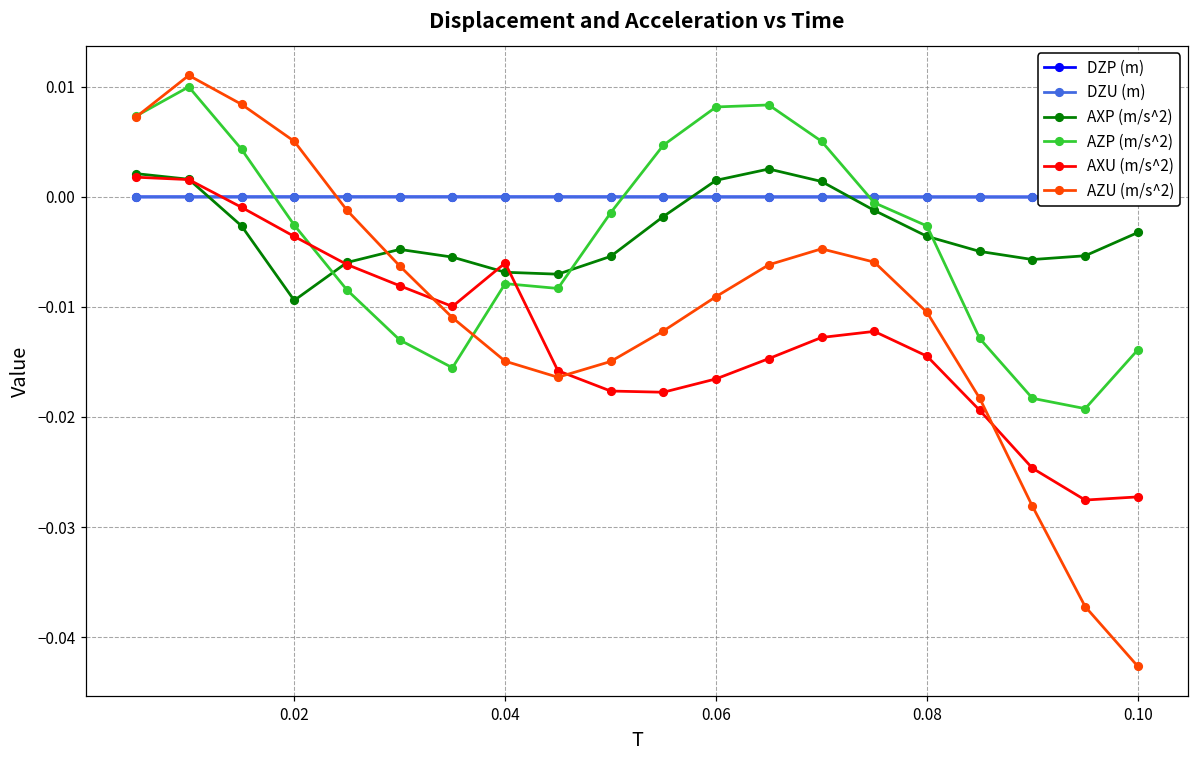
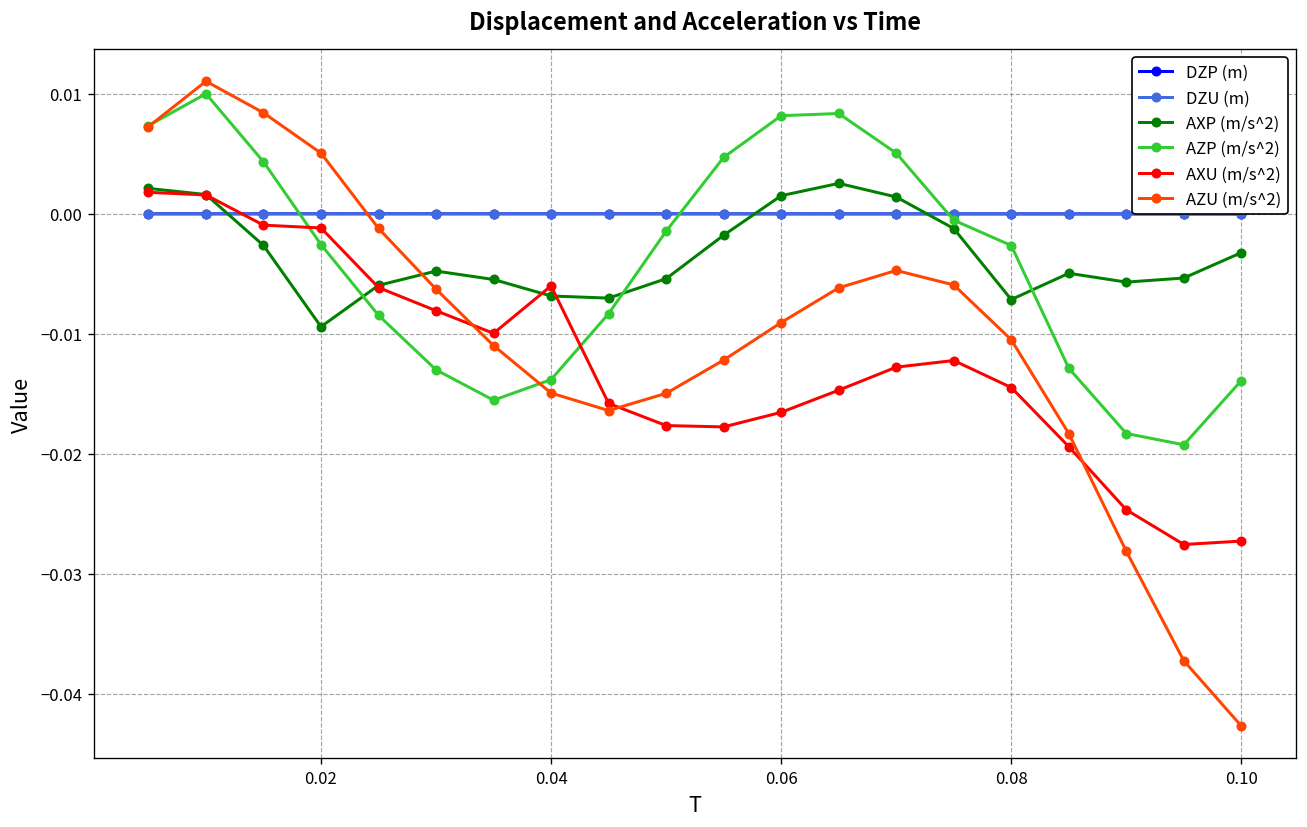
  {
    "DZU (m)": {
      "0.02": 0.0000,
      "0.04": 0.0000,
      "0.06": 0.0000,
      "0.08": 0.0000
    },
    "AXP (m/s^2)": {
      "0.02": -0.0094,
      "0.04": -0.0068,
      "0.06": 0.0015,
-     "0.08": -0.0036,
+     "0.08": -0.0071,
      "0.10": -0.0032
    },
    "AZP (m/s^2)": {
      "0.02": -0.0026,
-     "0.04": -0.0079,
+     "0.04": -0.0138,
      "0.06": 0.0082,
      "0.08": -0.0026,
      "0.10": -0.0139
    },
    "AXU (m/s^2)": {
-     "0.02": -0.0036,
+     "0.02": -0.0012,
      "0.04": -0.0060,
      "0.06": -0.0165,
      "0.08": -0.0145,
      "0.10": -0.0273
    },
    "AZU (m/s^2)": {
      "0.02": 0.0051,
      "0.04": -0.0149,
      "0.06": -0.0091,
      "0.08": -0.0105,
      "0.10": -0.0427
    }
  }
